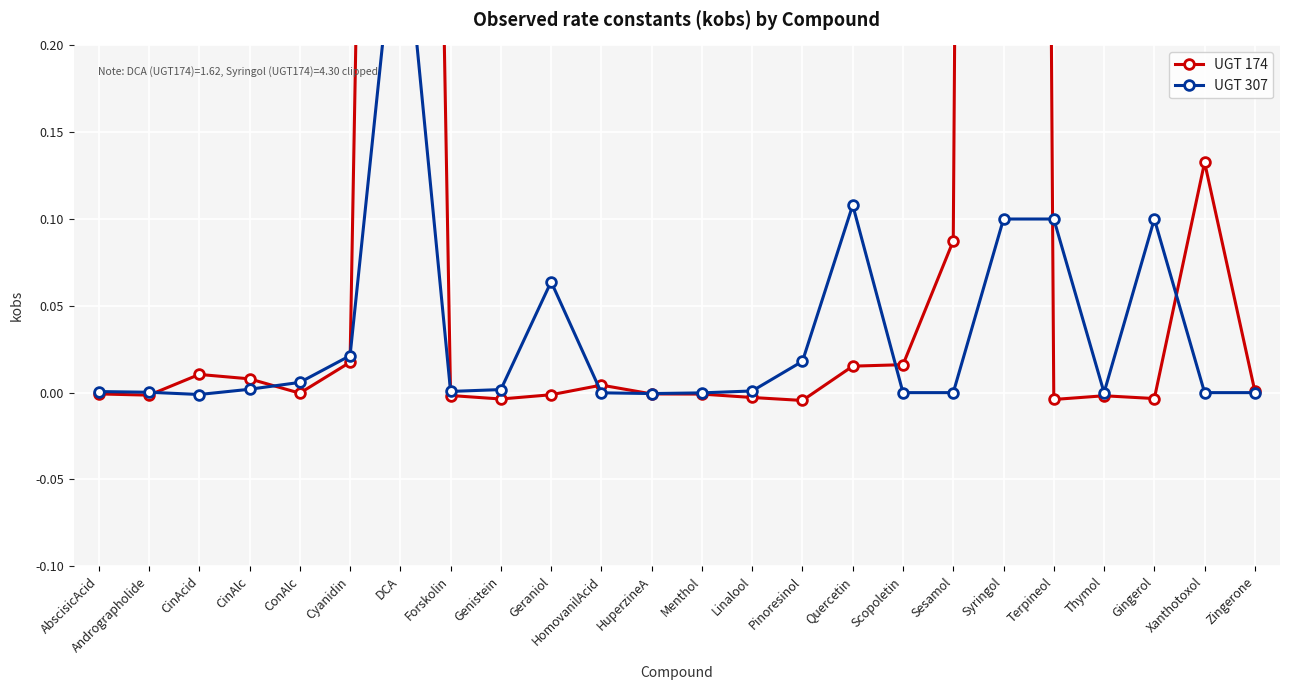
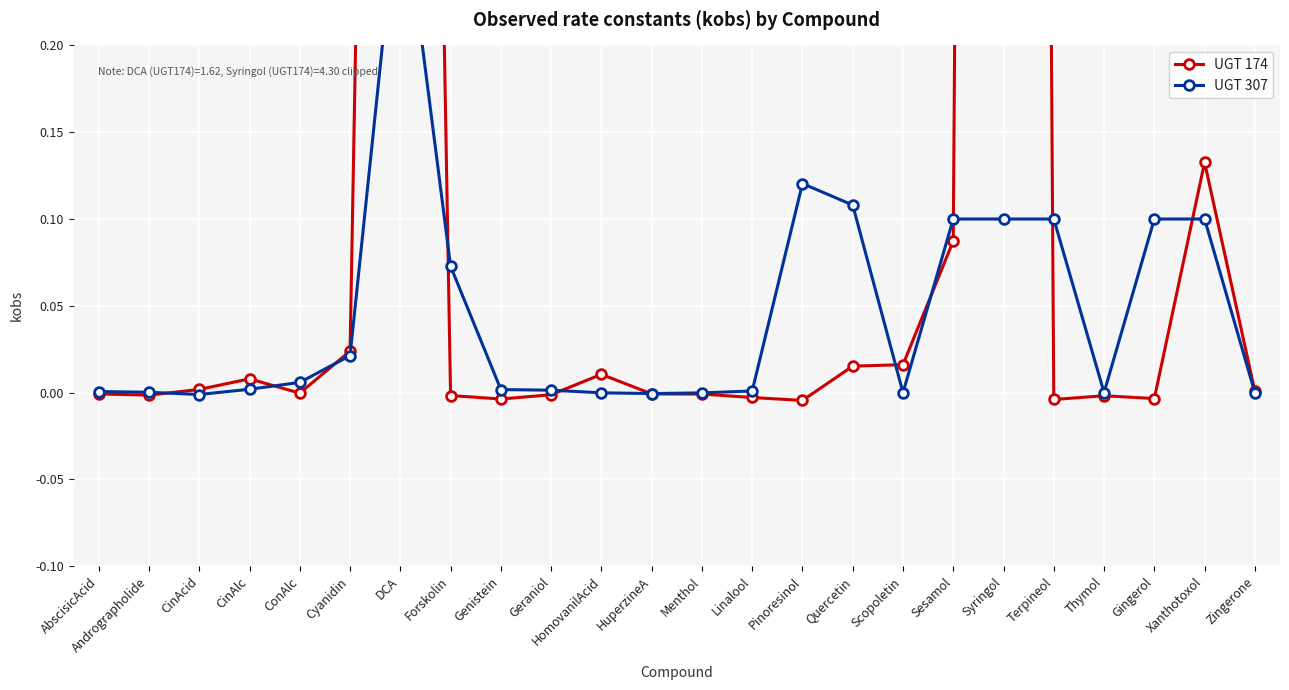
  {
    "UGT 174": {
      "Andrographolide": -0.001,
-     "CinAcid": 0.010,
+     "CinAcid": 0.002,
      "CinAlc": 0.008,
      "ConAlc": 0.000,
-     "Cyanidin": 0.017,
+     "Cyanidin": 0.024,
      "Forskolin": -0.002,
      "Genistein": -0.004,
      "Geraniol": -0.001,
-     "HomovanilAcid": 0.004,
+     "HomovanilAcid": 0.011,
      "Linalool": -0.003,
      "Pinoresinol": -0.005,
      "Quercetin": 0.015,
      "Scopoletin": 0.016,
      "Sesamol": 0.087,
      "Terpineol": -0.004,
      "Thymol": -0.002,
      "Gingerol": -0.003,
      "Xanthotoxol": 0.133
    },
    "UGT 307": {
      "Andrographolide": 0.000,
      "CinAcid": -0.001,
      "CinAlc": 0.002,
      "ConAlc": 0.006,
      "Cyanidin": 0.021,
-     "Forskolin": 0.001,
+     "Forskolin": 0.073,
      "Genistein": 0.002,
-     "Geraniol": 0.064,
+     "Geraniol": 0.001,
      "HomovanilAcid": 0.000,
      "Linalool": 0.001,
-     "Pinoresinol": 0.018,
+     "Pinoresinol": 0.120,
      "Quercetin": 0.108,
      "Scopoletin": 0.000,
-     "Sesamol": 0.0,
+     "Sesamol": 0.1,
      "Syringol": 0.100,
      "Terpineol": 0.100,
      "Thymol": 0.000,
      "Gingerol": 0.100,
-     "Xanthotoxol": 0.0
+     "Xanthotoxol": 0.1
    }
  }
